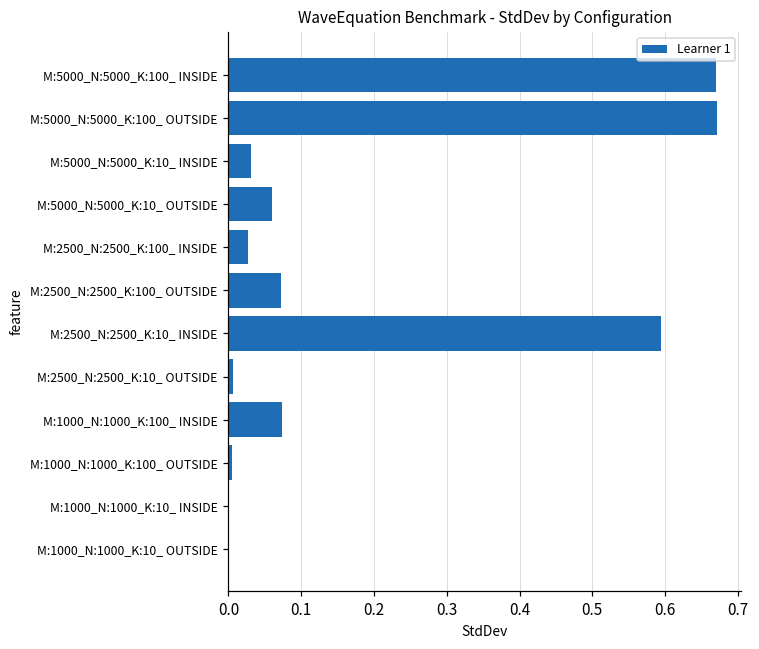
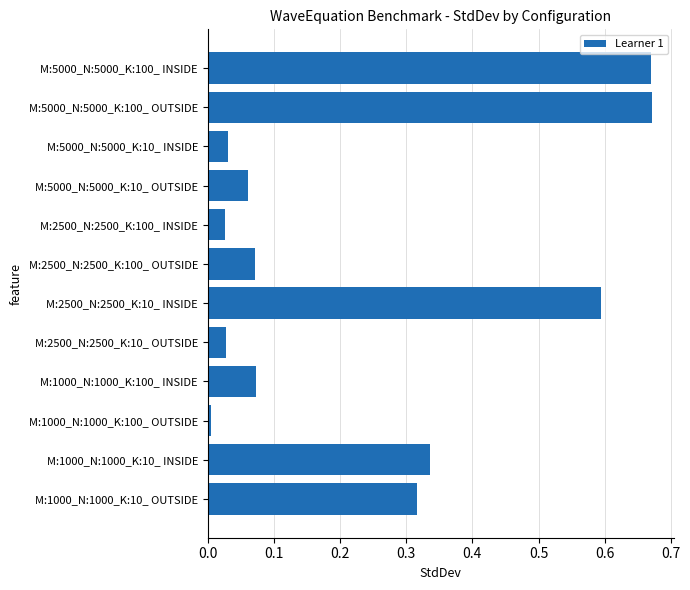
  {
    "M:5000_N:5000_K:100_ INSIDE": 0.67,
    "M:5000_N:5000_K:100_ OUTSIDE": 0.67,
    "M:5000_N:5000_K:10_ INSIDE": 0.03,
    "M:5000_N:5000_K:10_ OUTSIDE": 0.06,
    "M:2500_N:2500_K:100_ INSIDE": 0.03,
    "M:2500_N:2500_K:100_ OUTSIDE": 0.07,
    "M:2500_N:2500_K:10_ INSIDE": 0.59,
-   "M:2500_N:2500_K:10_ OUTSIDE": 0.01,
+   "M:2500_N:2500_K:10_ OUTSIDE": 0.03,
    "M:1000_N:1000_K:100_ INSIDE": 0.07,
    "M:1000_N:1000_K:100_ OUTSIDE": 0.00,
-   "M:1000_N:1000_K:10_ INSIDE": 0.00,
-   "M:1000_N:1000_K:10_ OUTSIDE": 0.00
+   "M:1000_N:1000_K:10_ INSIDE": 0.34,
+   "M:1000_N:1000_K:10_ OUTSIDE": 0.32
  }
